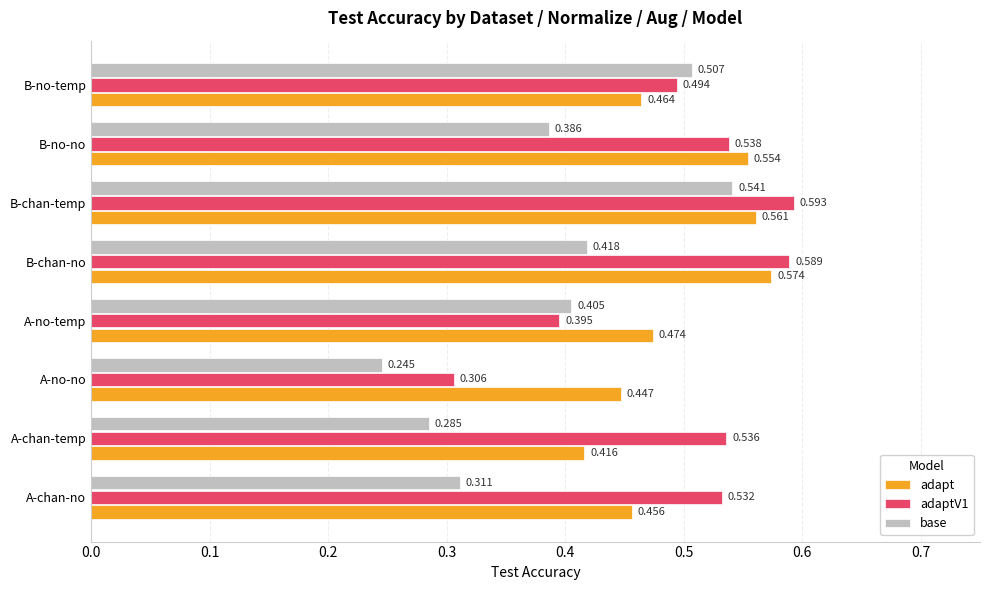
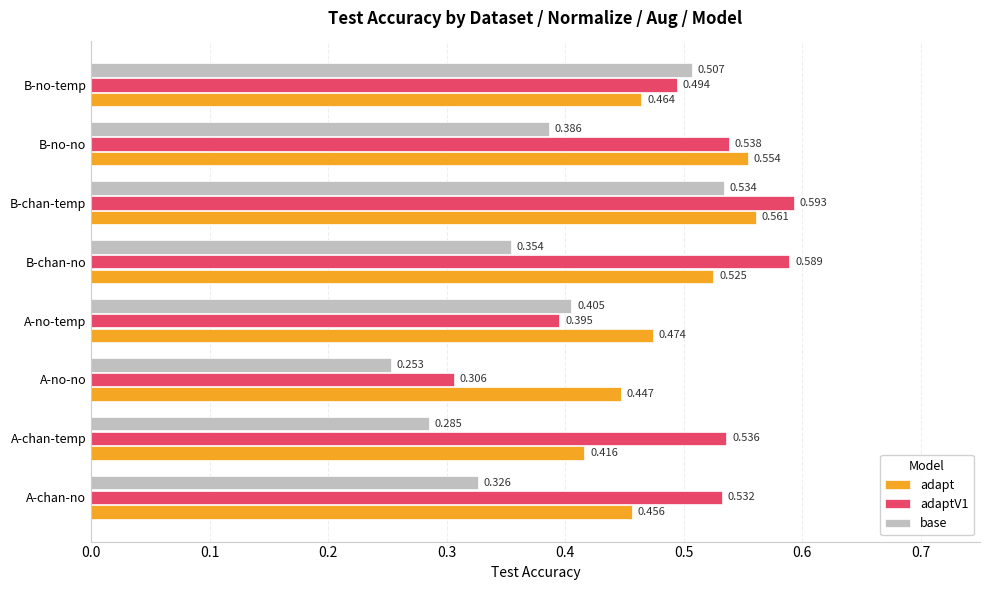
  {
    "adapt": {
      "B-no-temp": 0.464,
      "B-no-no": 0.554,
      "B-chan-temp": 0.561,
-     "B-chan-no": 0.574,
+     "B-chan-no": 0.525,
      "A-no-temp": 0.474,
      "A-no-no": 0.447,
      "A-chan-temp": 0.416,
      "A-chan-no": 0.456
    },
    "adaptV1": {
      "B-no-temp": 0.494,
      "B-no-no": 0.538,
      "B-chan-temp": 0.593,
      "B-chan-no": 0.589,
      "A-no-temp": 0.395,
      "A-no-no": 0.306,
      "A-chan-temp": 0.536,
      "A-chan-no": 0.532
    },
    "base": {
      "B-no-temp": 0.507,
      "B-no-no": 0.386,
-     "B-chan-temp": 0.541,
-     "B-chan-no": 0.418,
+     "B-chan-temp": 0.534,
+     "B-chan-no": 0.354,
      "A-no-temp": 0.405,
-     "A-no-no": 0.245,
+     "A-no-no": 0.253,
      "A-chan-temp": 0.285,
-     "A-chan-no": 0.311
+     "A-chan-no": 0.326
    }
  }
